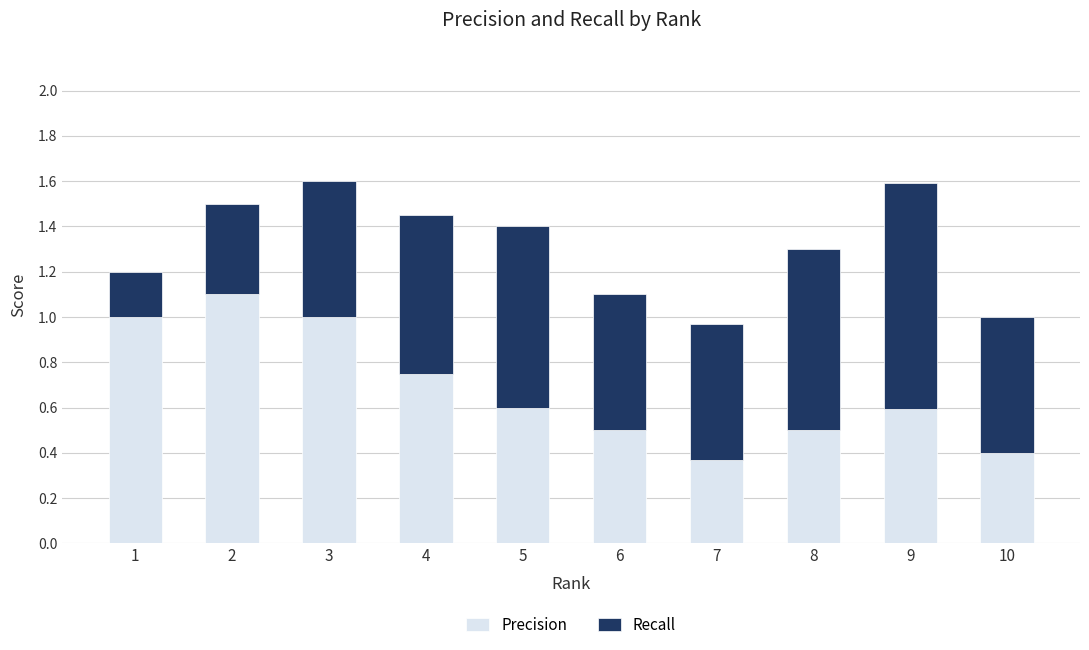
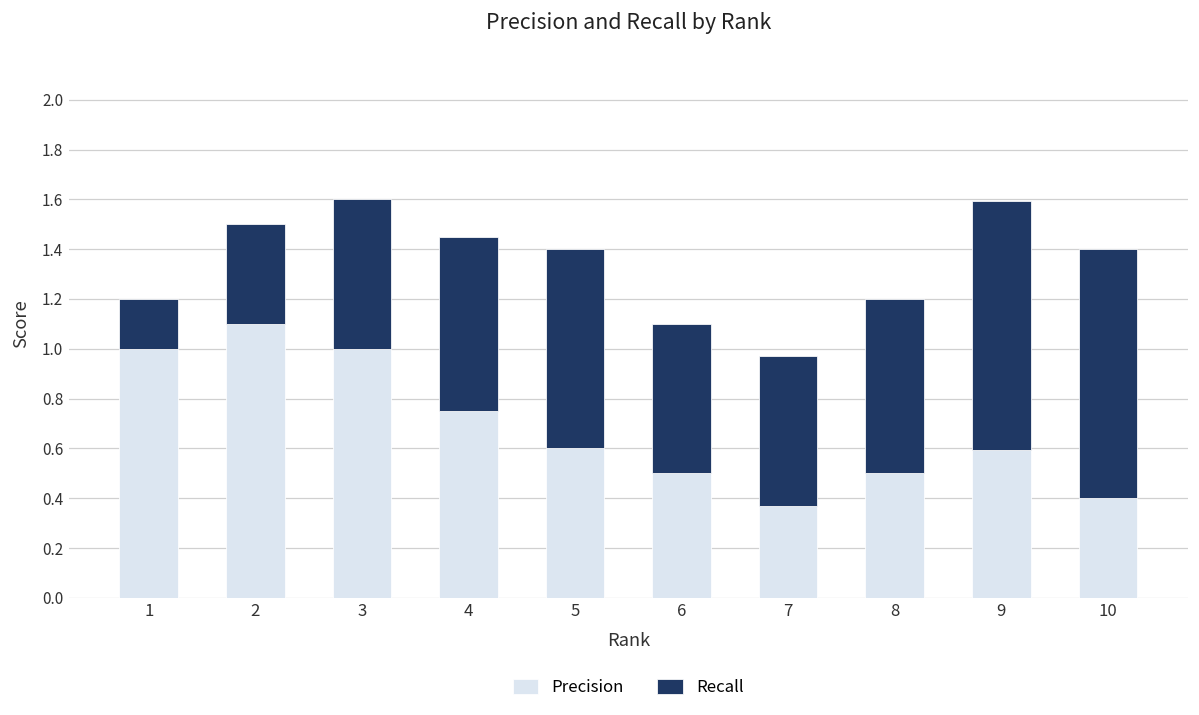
  {
    "Precision": {
      "1": 1.0,
      "2": 1.1,
      "3": 1.0,
      "4": 0.75,
      "5": 0.6,
      "6": 0.5,
      "7": 0.37,
      "8": 0.5,
      "9": 0.6,
      "10": 0.4
    },
    "Recall": {
      "1": 0.2,
      "2": 0.4,
      "3": 0.6,
      "4": 0.7,
      "5": 0.8,
      "6": 0.6,
      "7": 0.6,
-     "8": 0.8,
+     "8": 0.7,
      "9": 1.0,
-     "10": 0.6
+     "10": 1.0
    }
  }
